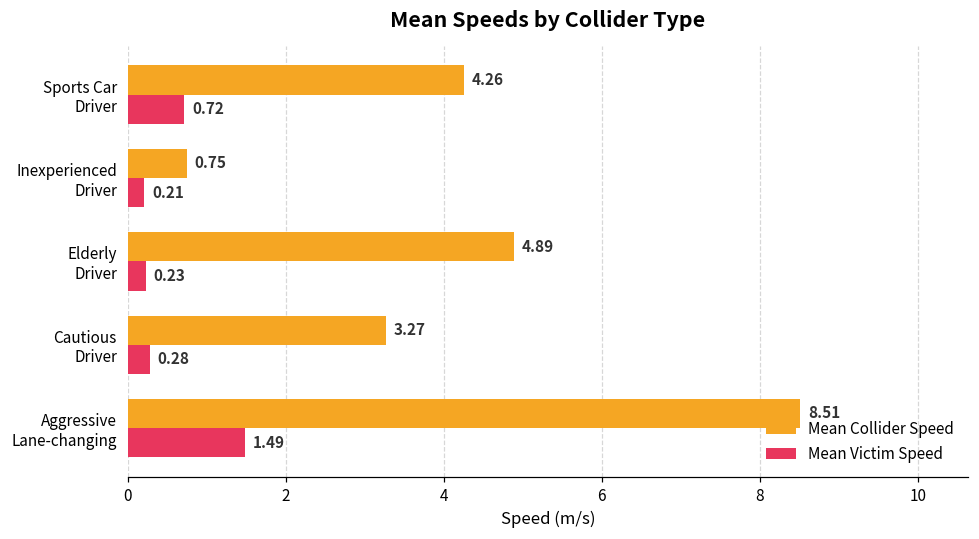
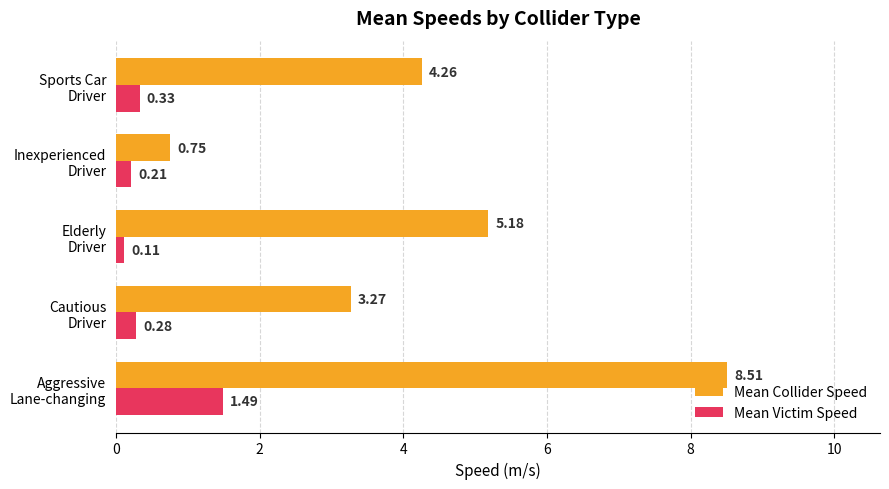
  {
    "Mean Collider Speed": {
      "Sports Car Driver": 4.26,
      "Inexperienced Driver": 0.75,
-     "Elderly Driver": 4.89,
+     "Elderly Driver": 5.18,
      "Cautious Driver": 3.27,
      "Aggressive Lane-changing": 8.51
    },
    "Mean Victim Speed": {
-     "Sports Car Driver": 0.72,
+     "Sports Car Driver": 0.33,
      "Inexperienced Driver": 0.21,
-     "Elderly Driver": 0.23,
+     "Elderly Driver": 0.11,
      "Cautious Driver": 0.28,
      "Aggressive Lane-changing": 1.49
    }
  }
